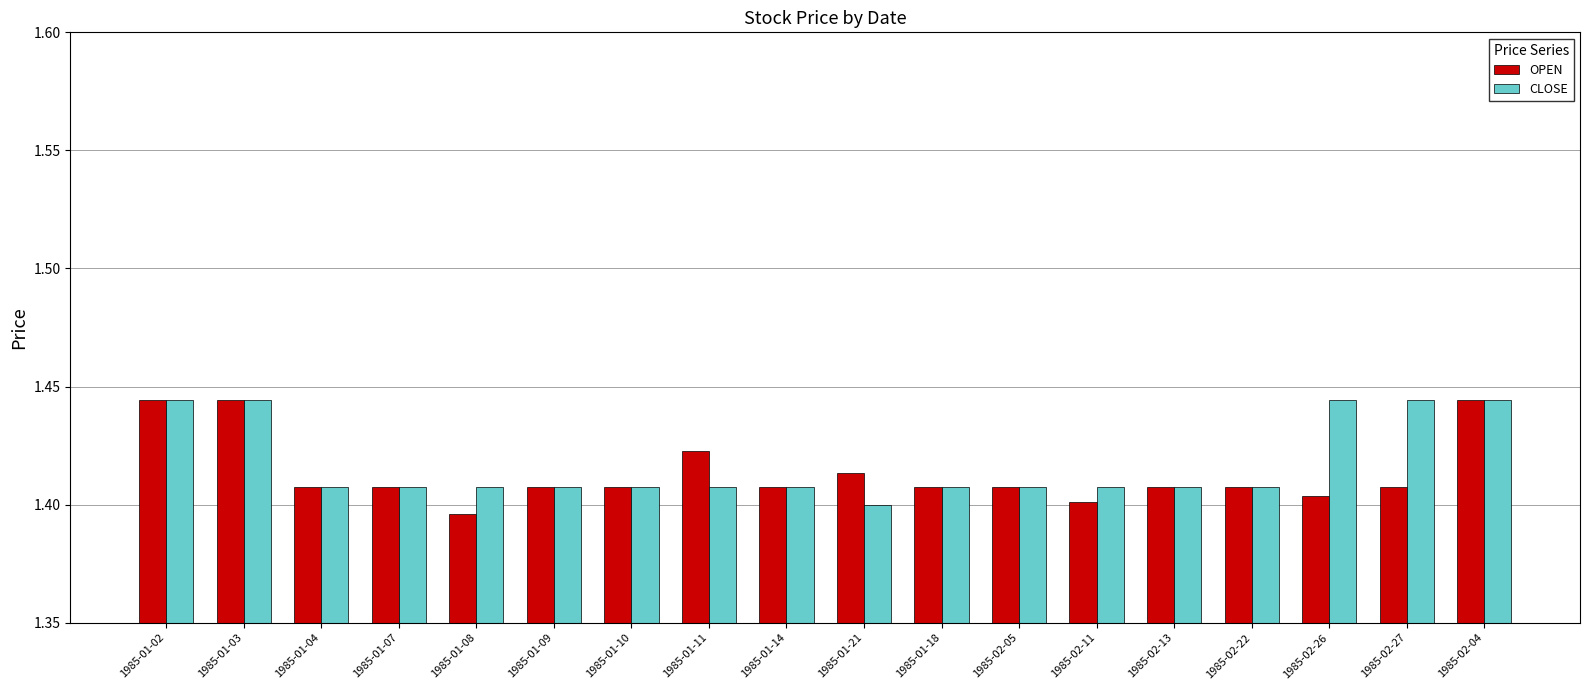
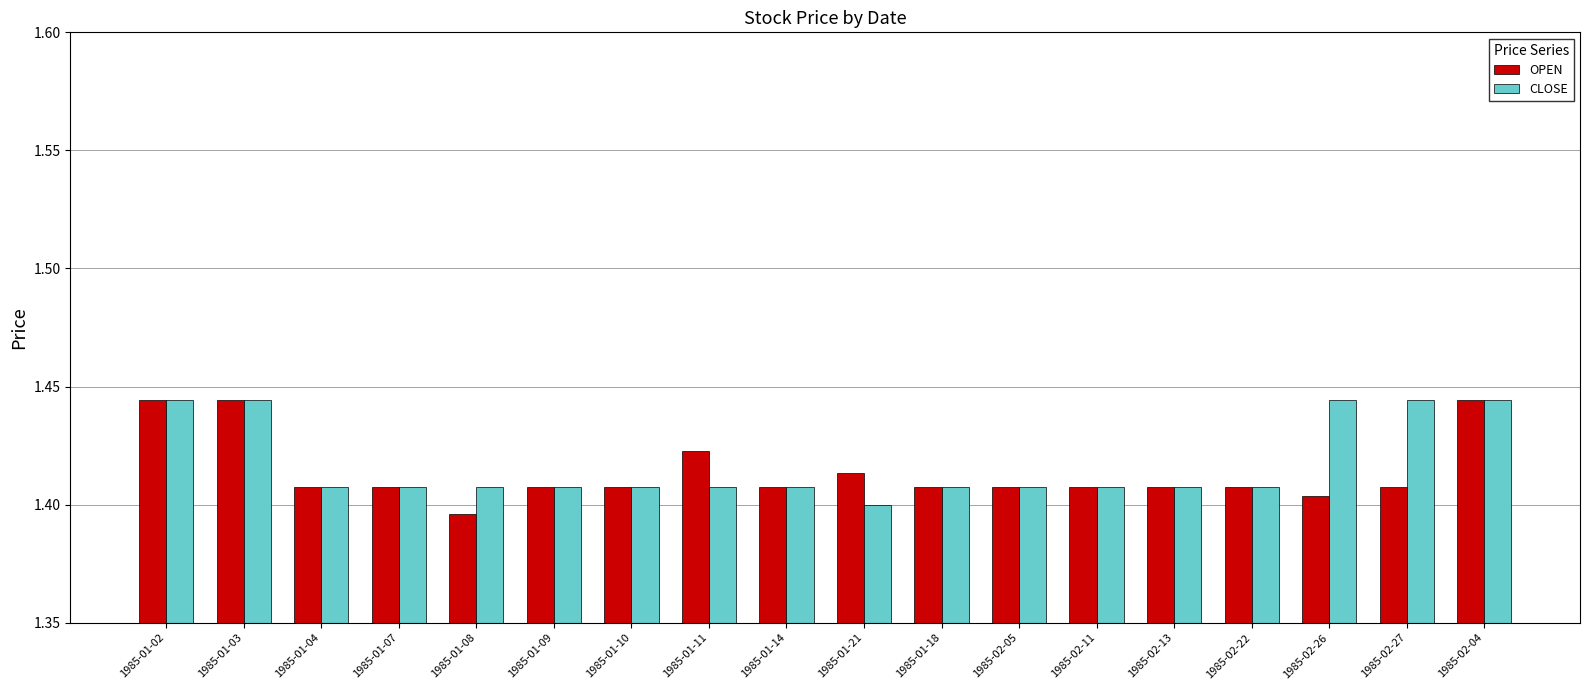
  {
    "OPEN": {
      "1985-01-02": 1.444,
      "1985-01-03": 1.444,
      "1985-01-04": 1.407,
      "1985-01-07": 1.407,
      "1985-01-08": 1.396,
      "1985-01-09": 1.407,
      "1985-01-10": 1.407,
      "1985-01-11": 1.423,
      "1985-01-14": 1.407,
      "1985-01-21": 1.413,
      "1985-01-18": 1.407,
      "1985-02-05": 1.407,
-     "1985-02-11": 1.401,
+     "1985-02-11": 1.407,
      "1985-02-13": 1.407,
      "1985-02-22": 1.407,
      "1985-02-26": 1.404,
      "1985-02-27": 1.407,
      "1985-02-04": 1.444
    },
    "CLOSE": {
      "1985-01-02": 1.444,
      "1985-01-03": 1.444,
      "1985-01-04": 1.407,
      "1985-01-07": 1.407,
      "1985-01-08": 1.407,
      "1985-01-09": 1.407,
      "1985-01-10": 1.407,
      "1985-01-11": 1.407,
      "1985-01-14": 1.407,
      "1985-01-21": 1.400,
      "1985-01-18": 1.407,
      "1985-02-05": 1.407,
      "1985-02-11": 1.407,
      "1985-02-13": 1.407,
      "1985-02-22": 1.407,
      "1985-02-26": 1.444,
      "1985-02-27": 1.444,
      "1985-02-04": 1.444
    }
  }
